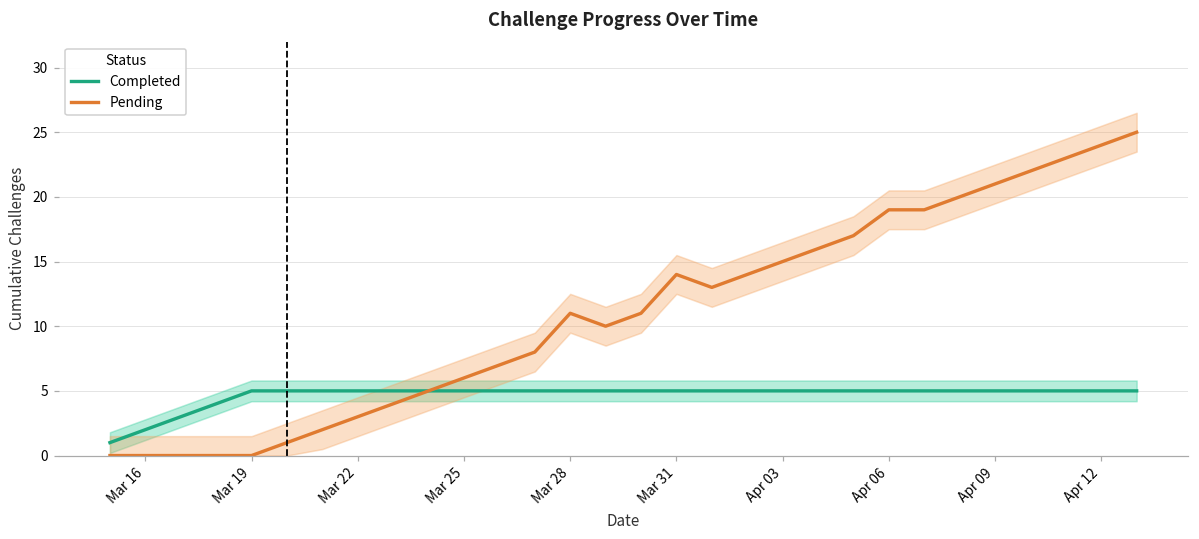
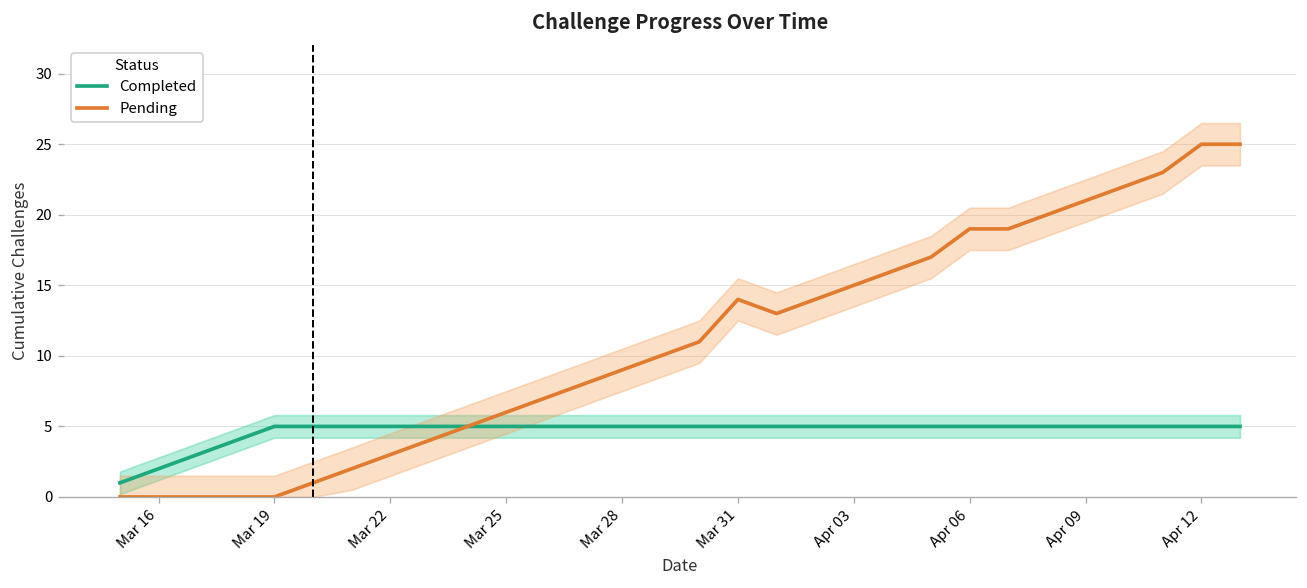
  {
    "Pending": {
      "Mar 16": 0,
      "Mar 19": 0,
      "Mar 22": 3,
-     "Mar 28": 11,
+     "Mar 28": 9,
      "Mar 31": 14,
      "Apr 03": 15,
      "Apr 06": 19,
      "Apr 09": 21,
-     "Apr 12": 24
+     "Apr 12": 25
    }
  }
